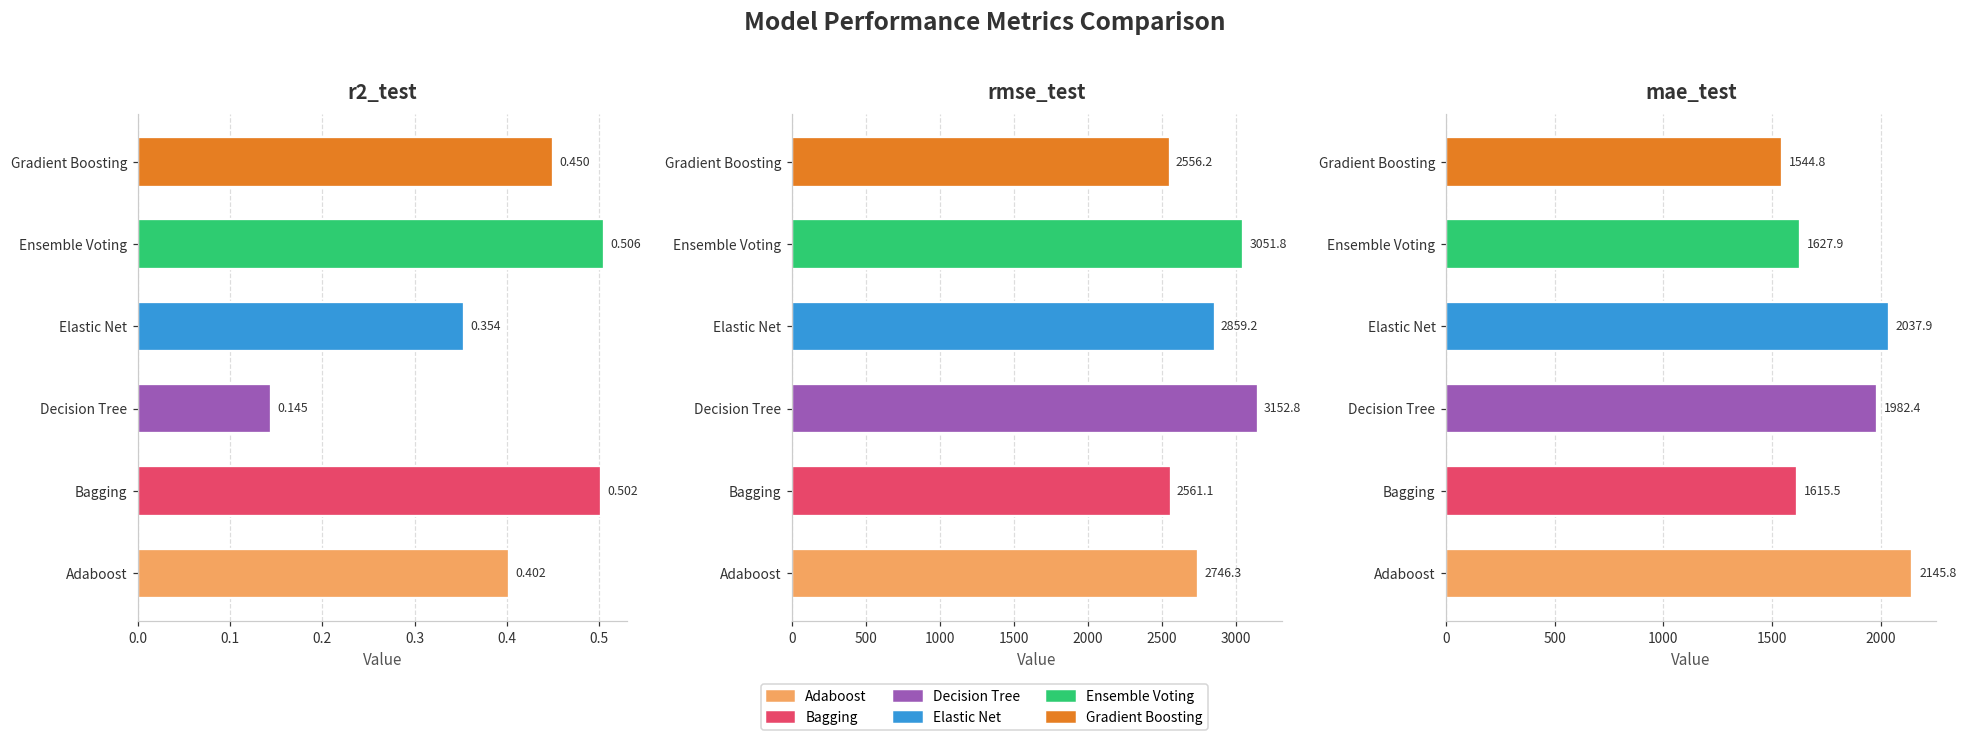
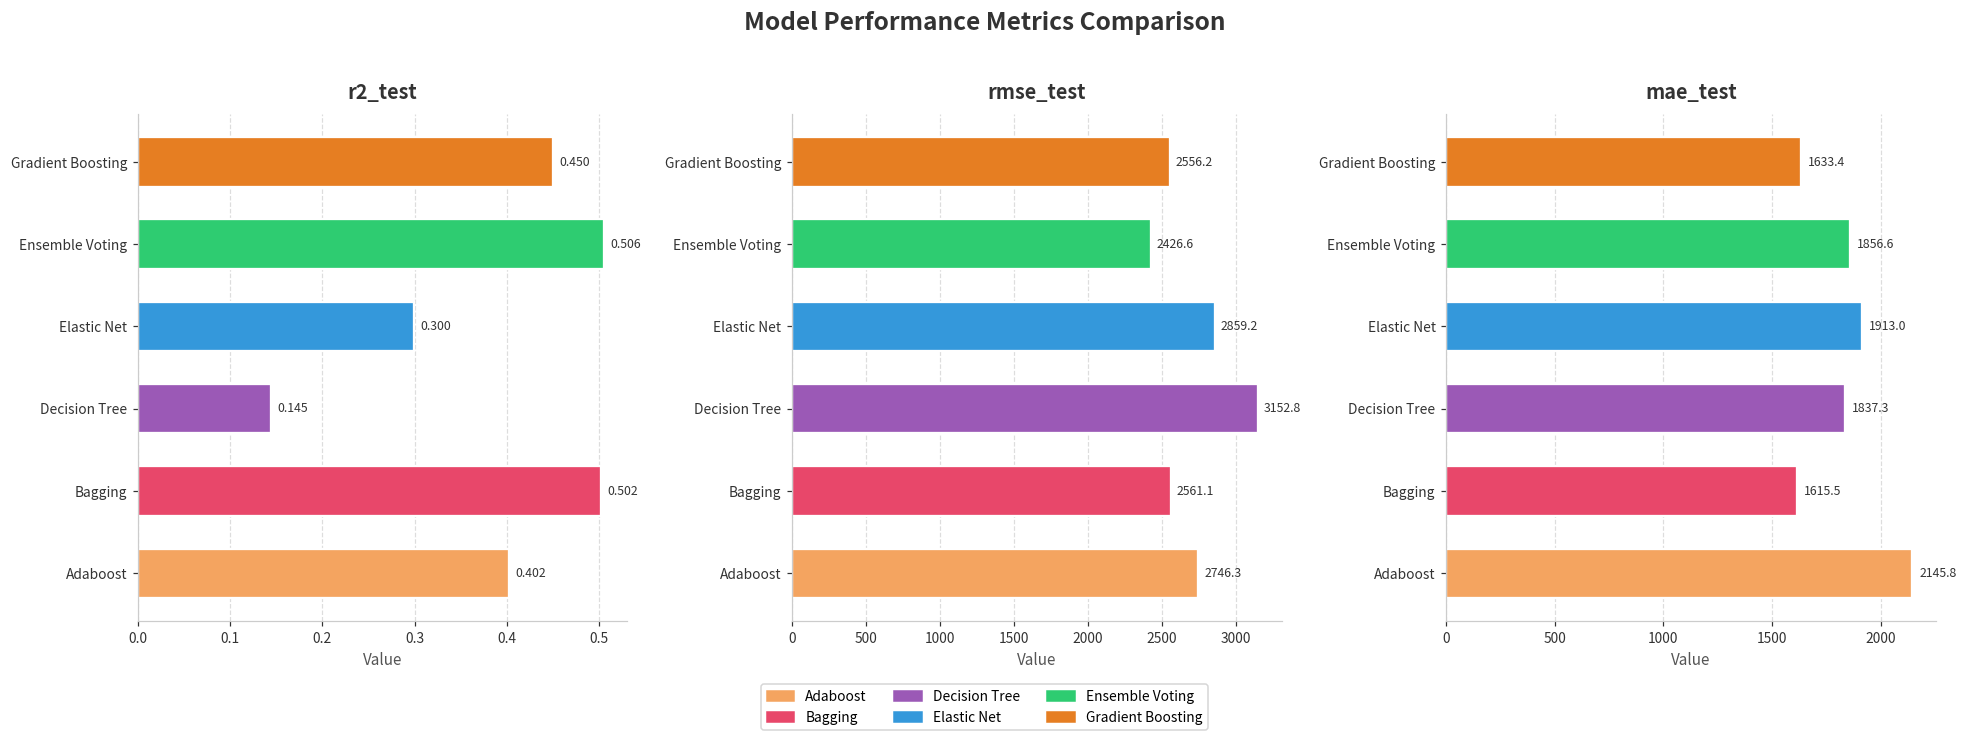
  {
    "r2_test": {
      "Gradient Boosting": 0.450,
      "Ensemble Voting": 0.506,
-     "Elastic Net": 0.354,
+     "Elastic Net": 0.300,
      "Decision Tree": 0.145,
      "Bagging": 0.502,
      "Adaboost": 0.402
    },
    "rmse_test": {
      "Gradient Boosting": 2556.2,
-     "Ensemble Voting": 3051.8,
+     "Ensemble Voting": 2426.6,
      "Elastic Net": 2859.2,
      "Decision Tree": 3152.8,
      "Bagging": 2561.1,
      "Adaboost": 2746.3
    },
    "mae_test": {
-     "Gradient Boosting": 1544.8,
-     "Ensemble Voting": 1627.9,
-     "Elastic Net": 2037.9,
-     "Decision Tree": 1982.4,
+     "Gradient Boosting": 1633.4,
+     "Ensemble Voting": 1856.6,
+     "Elastic Net": 1913.0,
+     "Decision Tree": 1837.3,
      "Bagging": 1615.5,
      "Adaboost": 2145.8
    }
  }
